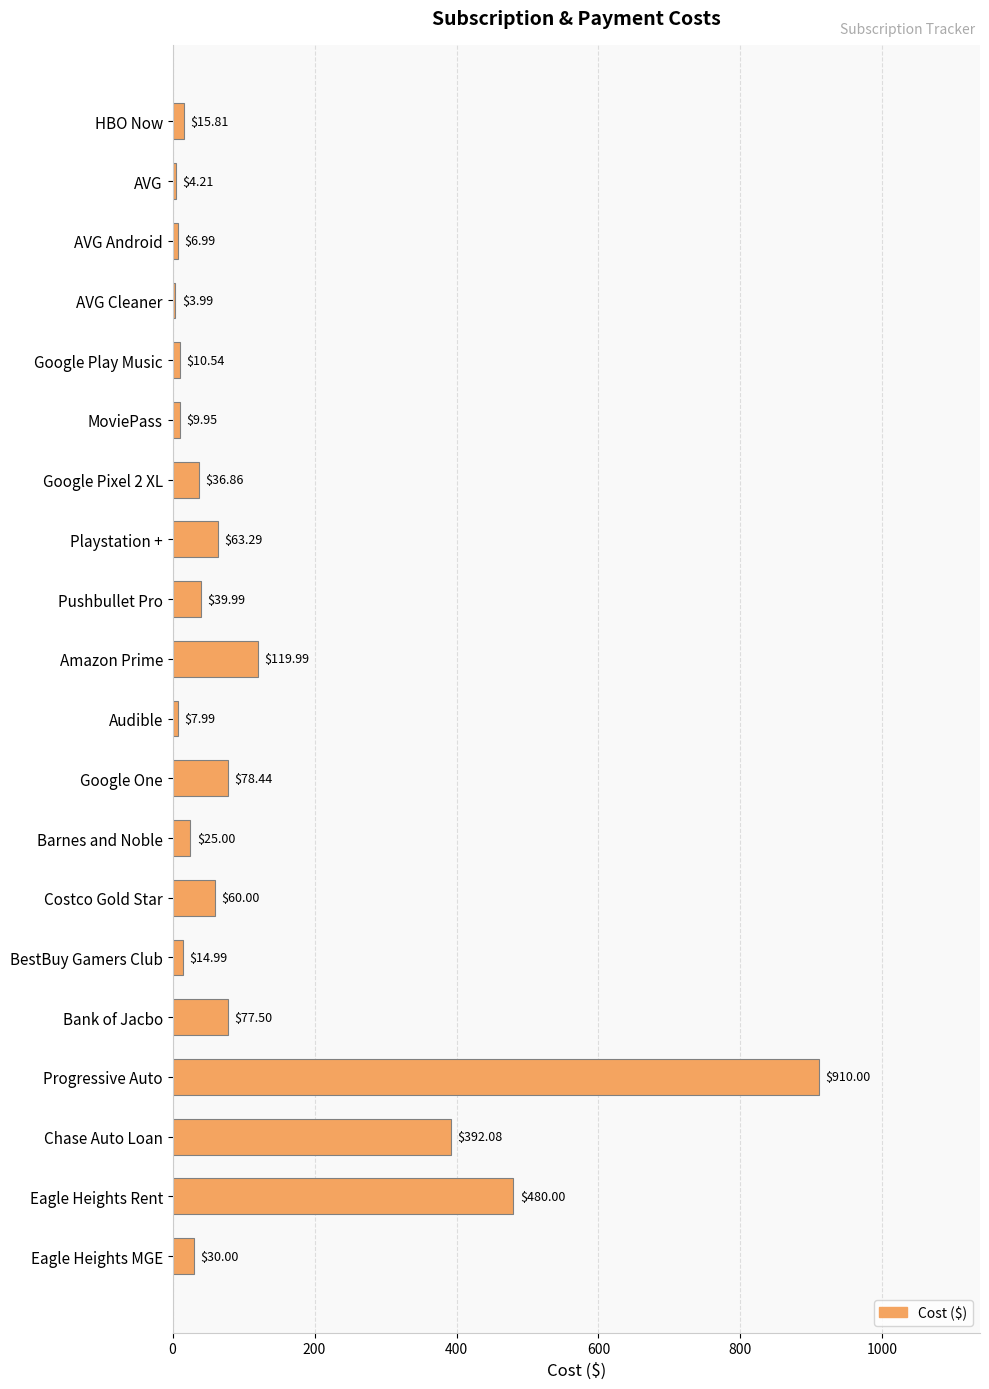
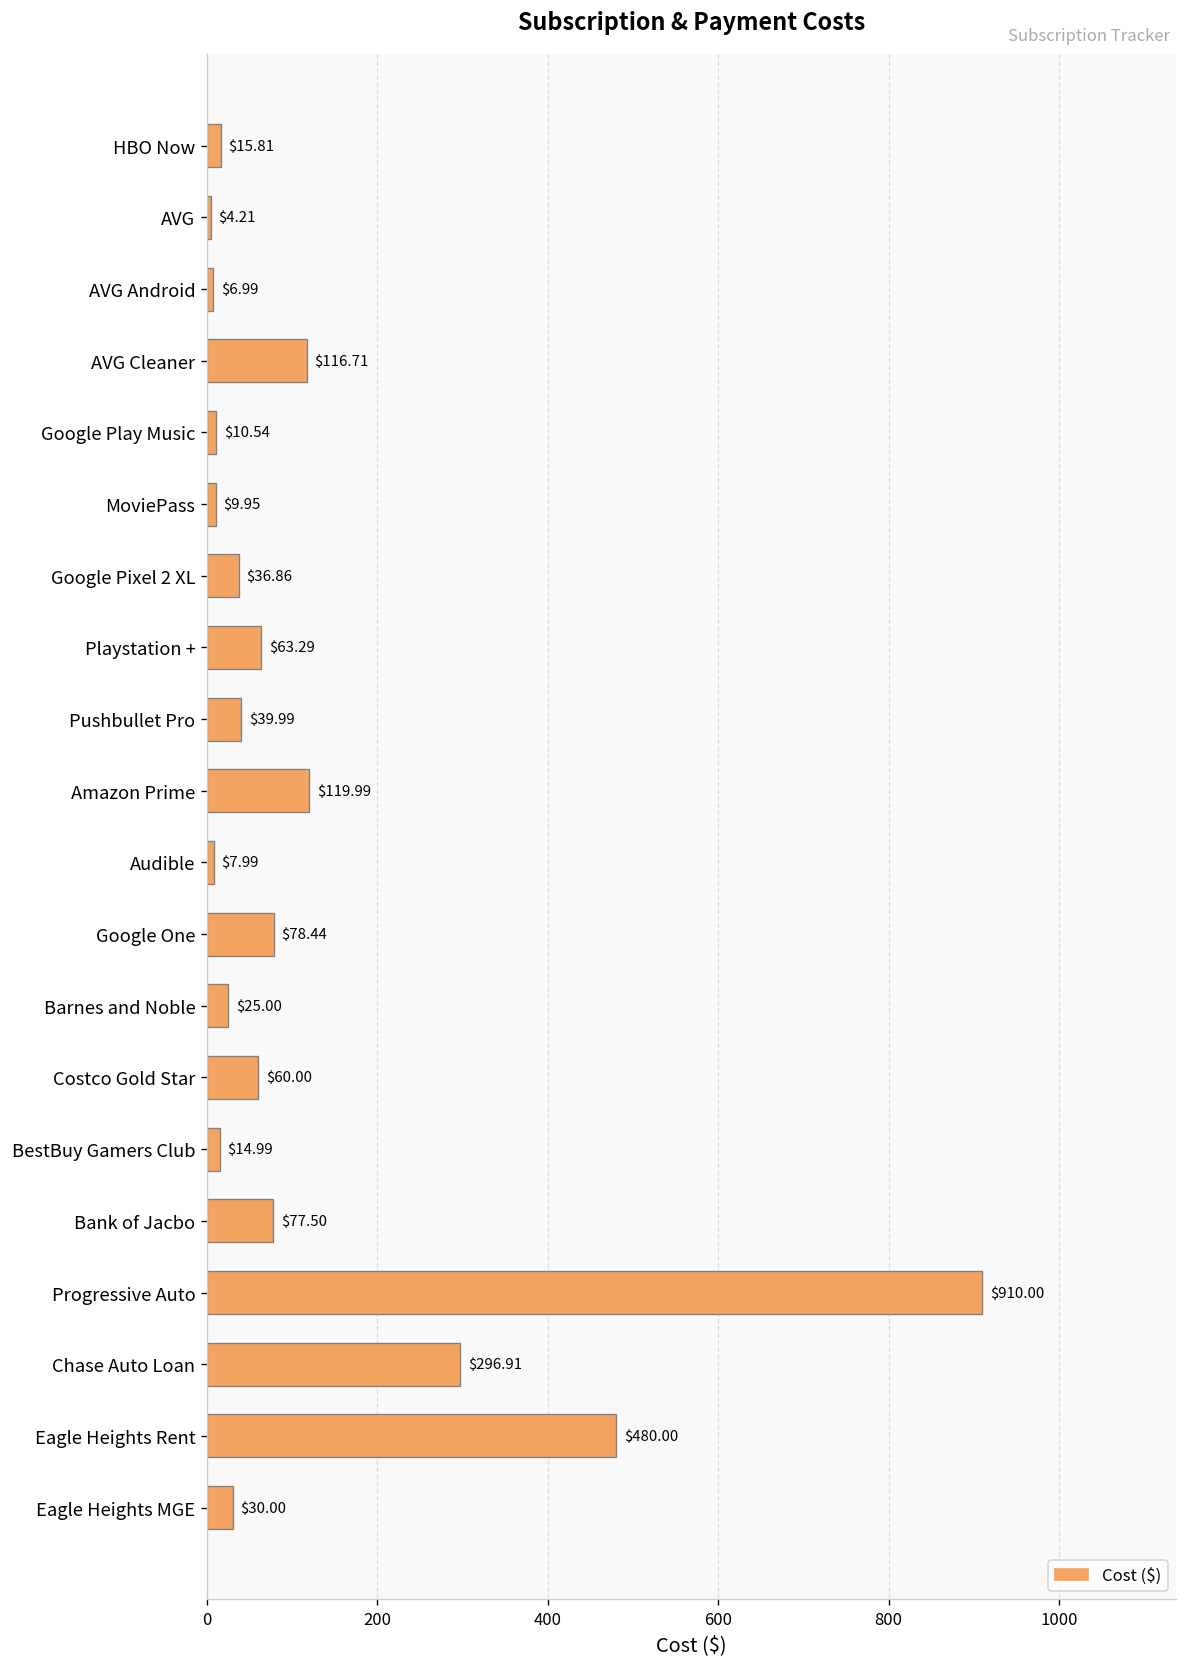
  {
    "HBO Now": "$15.81",
    "AVG": "$4.21",
    "AVG Android": "$6.99",
-   "AVG Cleaner": "$3.99",
+   "AVG Cleaner": "$116.71",
    "Google Play Music": "$10.54",
    "MoviePass": "$9.95",
    "Google Pixel 2 XL": "$36.86",
    "Playstation +": "$63.29",
    "Pushbullet Pro": "$39.99",
    "Amazon Prime": "$119.99",
    "Audible": "$7.99",
    "Google One": "$78.44",
    "Barnes and Noble": "$25.00",
    "Costco Gold Star": "$60.00",
    "BestBuy Gamers Club": "$14.99",
    "Bank of Jacbo": "$77.50",
    "Progressive Auto": "$910.00",
-   "Chase Auto Loan": "$392.08",
+   "Chase Auto Loan": "$296.91",
    "Eagle Heights Rent": "$480.00",
    "Eagle Heights MGE": "$30.00"
  }
